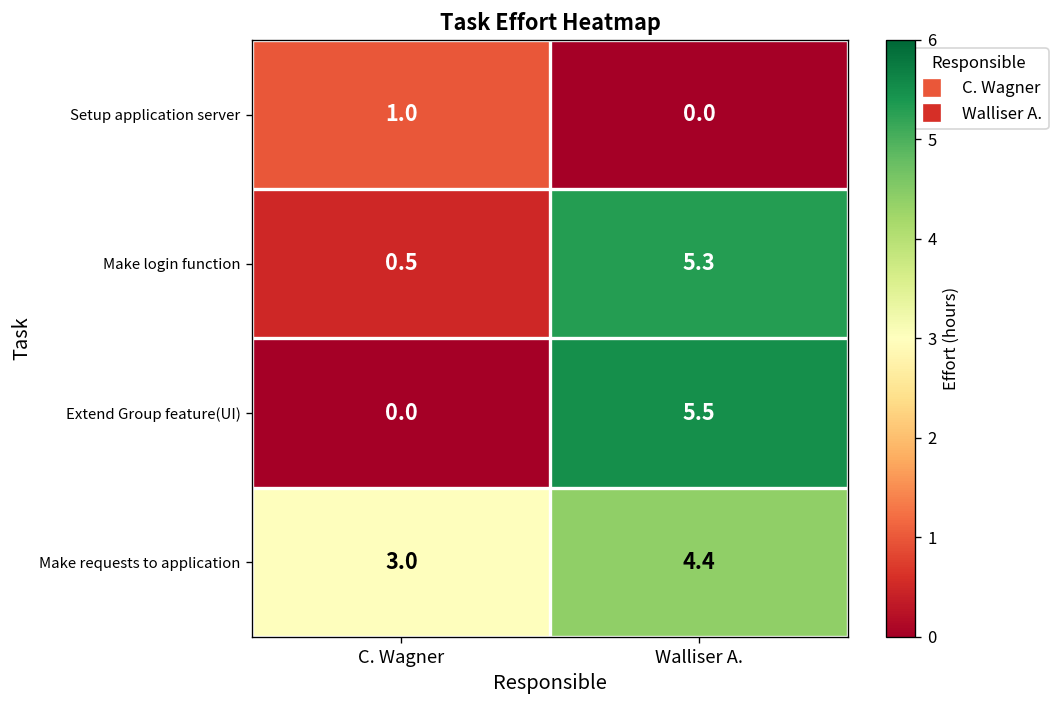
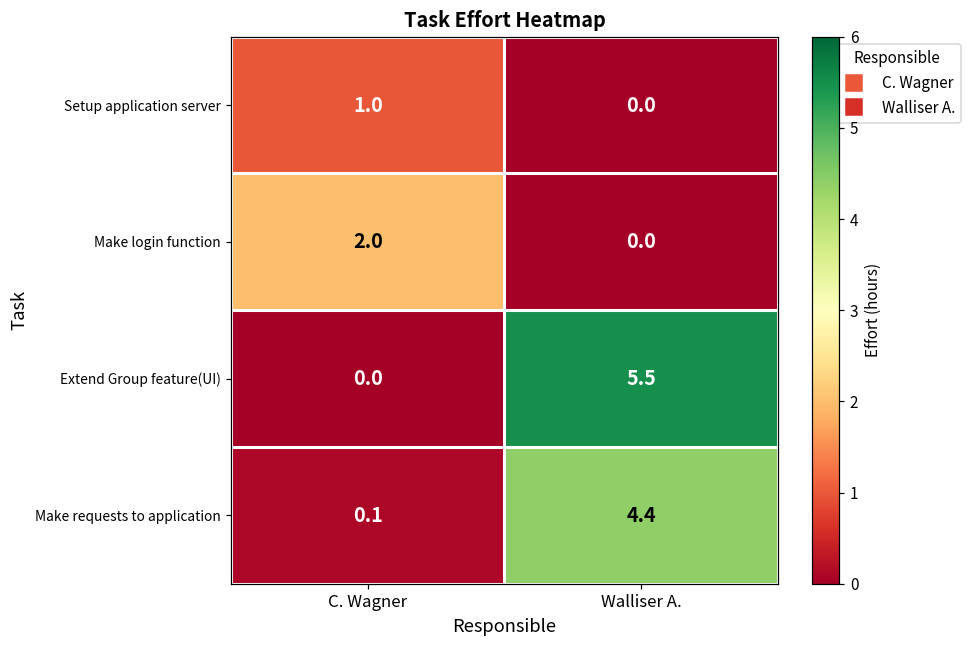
  {
    "Setup application server": {
      "C. Wagner": 1.0,
      "Walliser A.": 0.0
    },
    "Make login function": {
-     "C. Wagner": 0.5,
-     "Walliser A.": 5.3
+     "C. Wagner": 2.0,
+     "Walliser A.": 0.0
    },
    "Extend Group feature(UI)": {
      "C. Wagner": 0.0,
      "Walliser A.": 5.5
    },
    "Make requests to application": {
-     "C. Wagner": 3.0,
+     "C. Wagner": 0.1,
      "Walliser A.": 4.4
    }
  }
